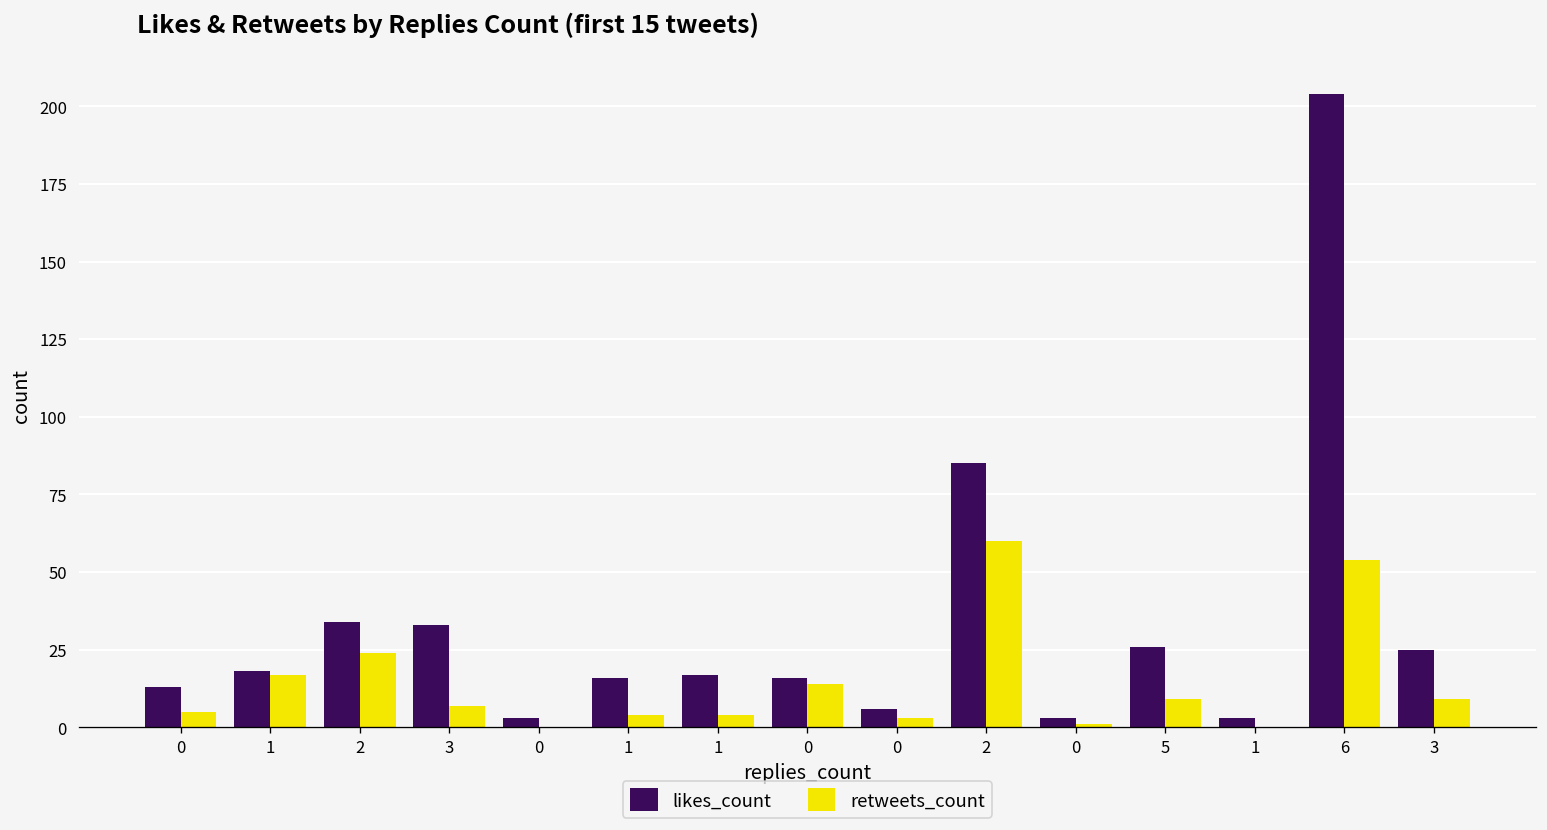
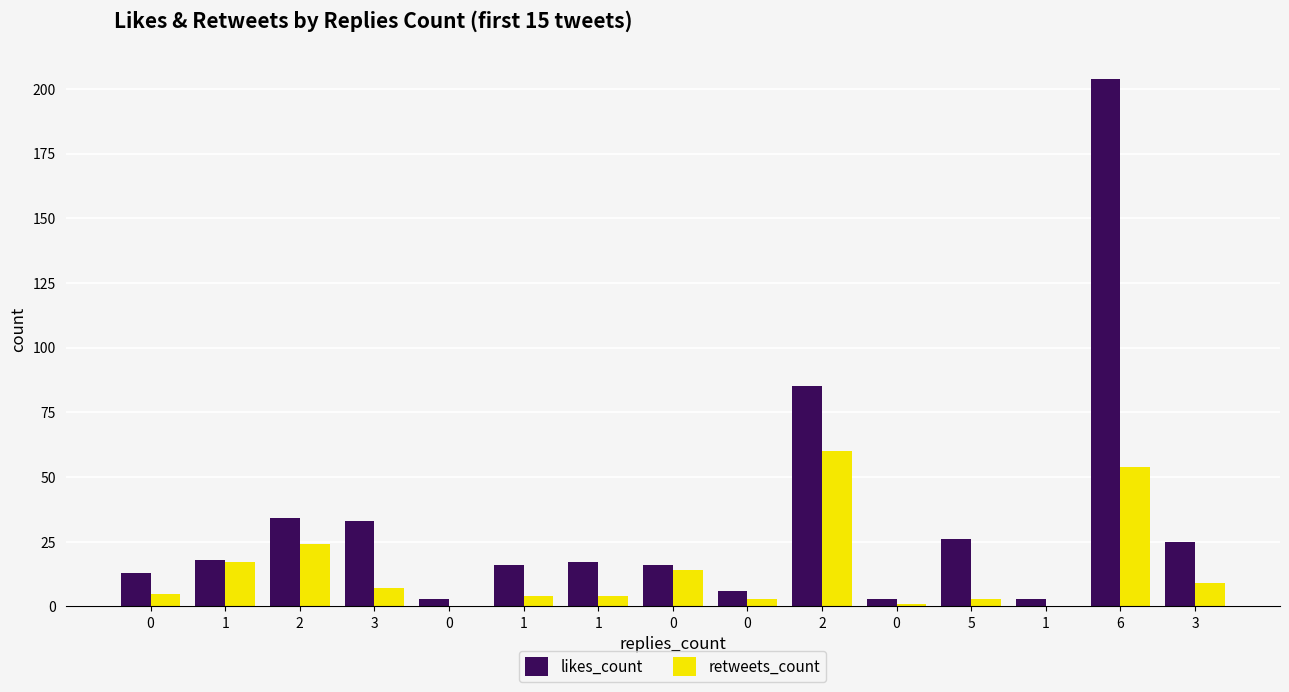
  {
    "likes_count": {
      "5": 26,
      "6": 204
    },
    "retweets_count": {
-     "5": 9,
+     "5": 3,
      "6": 54
    }
  }
